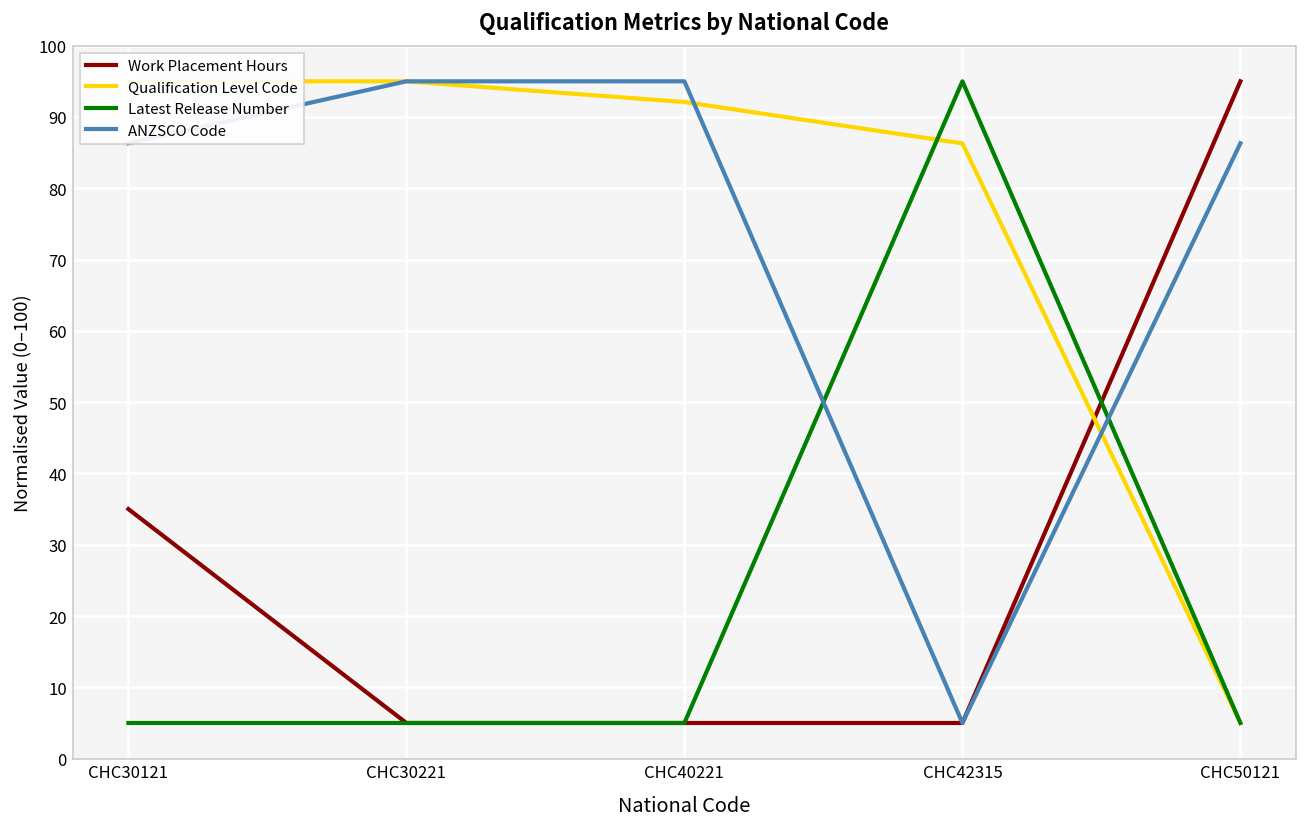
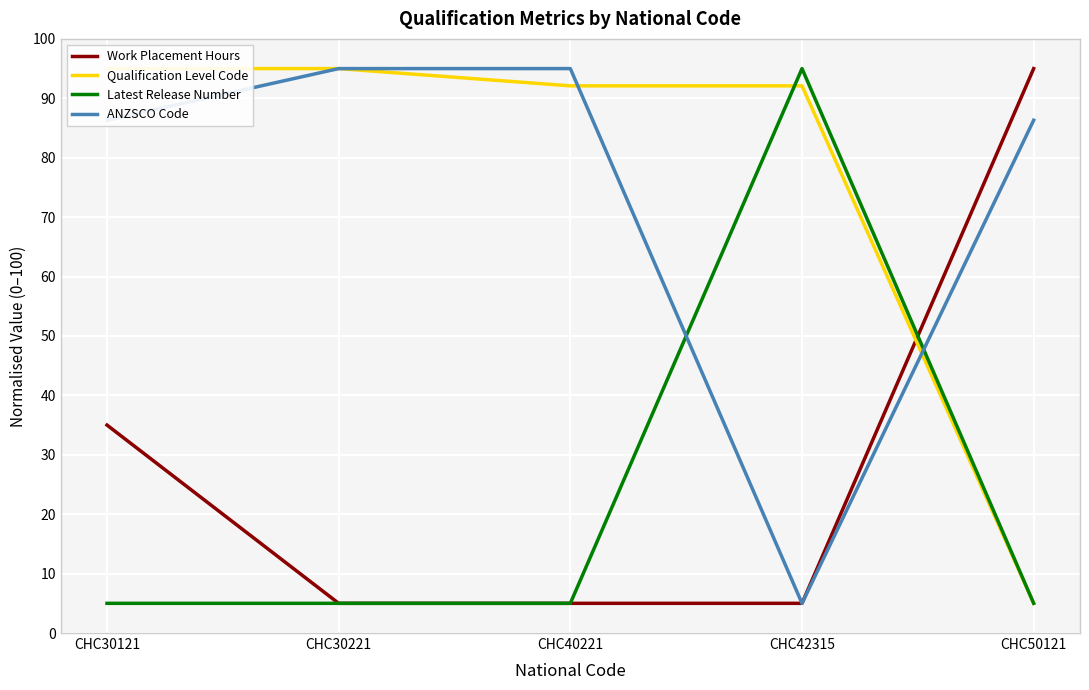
  {
    "Work Placement Hours": {
      "CHC30121": 35,
      "CHC50121": 95
    },
    "Qualification Level Code": {
      "CHC40221": 92,
-     "CHC42315": 86
+     "CHC42315": 92
    },
    "Latest Release Number": {
      "CHC30121": 5,
      "CHC42315": 95
    },
    "ANZSCO Code": {
      "CHC40221": 95,
      "CHC50121": 86
    }
  }
